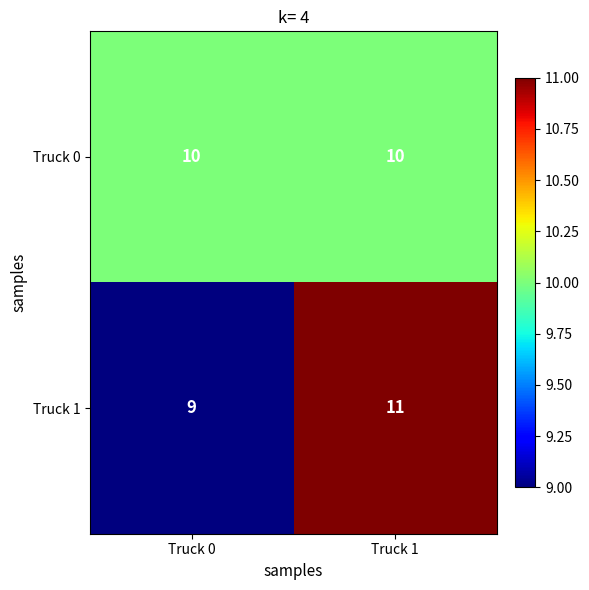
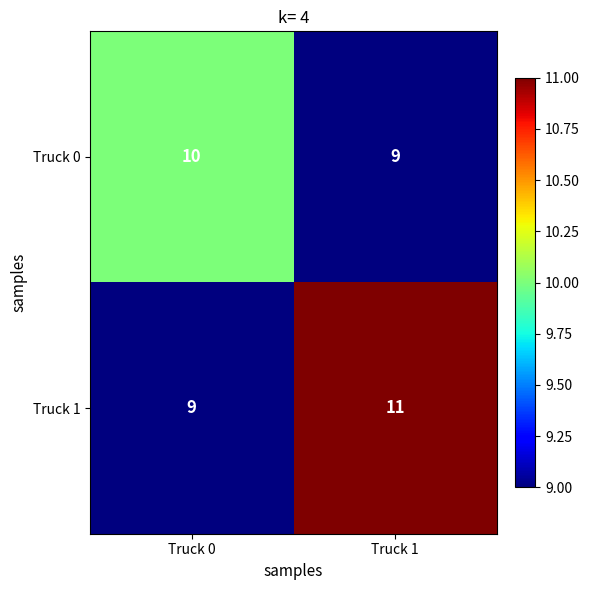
  {
    "Truck 0": {
      "Truck 0": 10,
-     "Truck 1": 10
+     "Truck 1": 9
    },
    "Truck 1": {
      "Truck 0": 9,
      "Truck 1": 11
    }
  }
